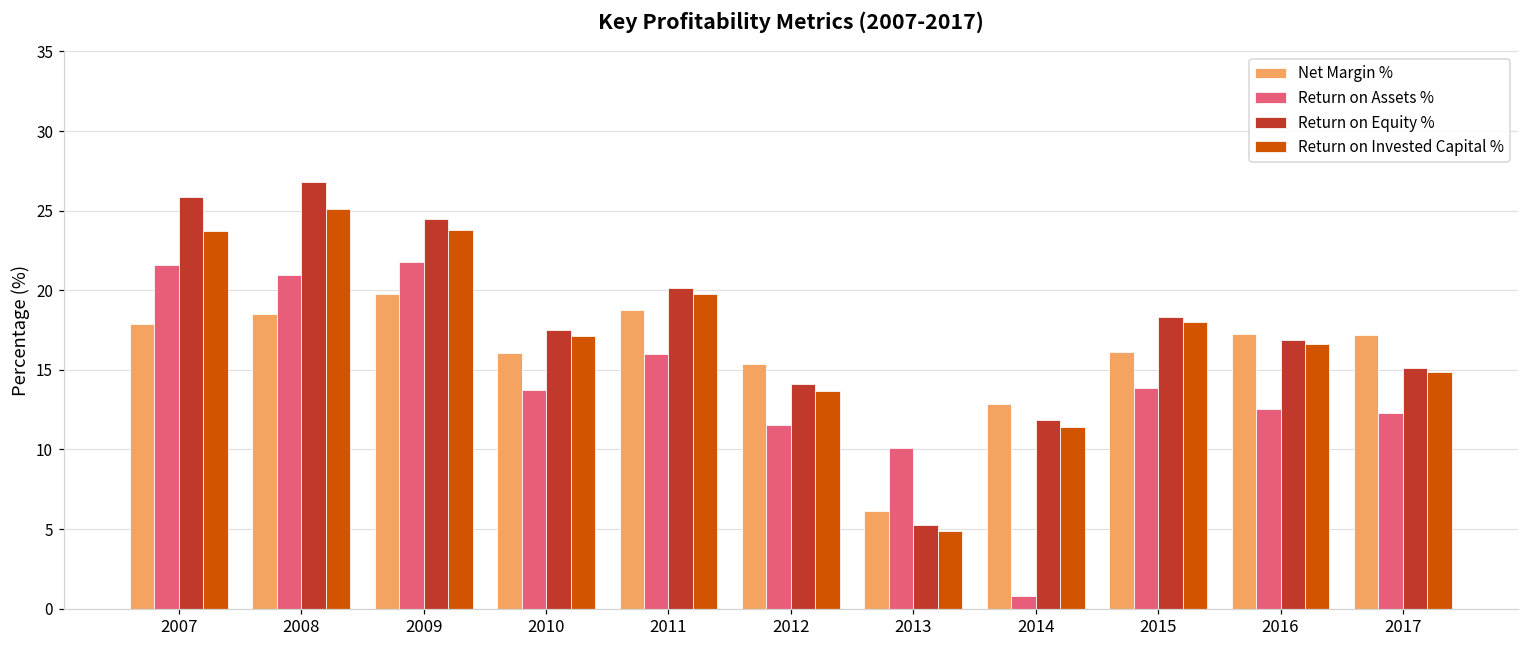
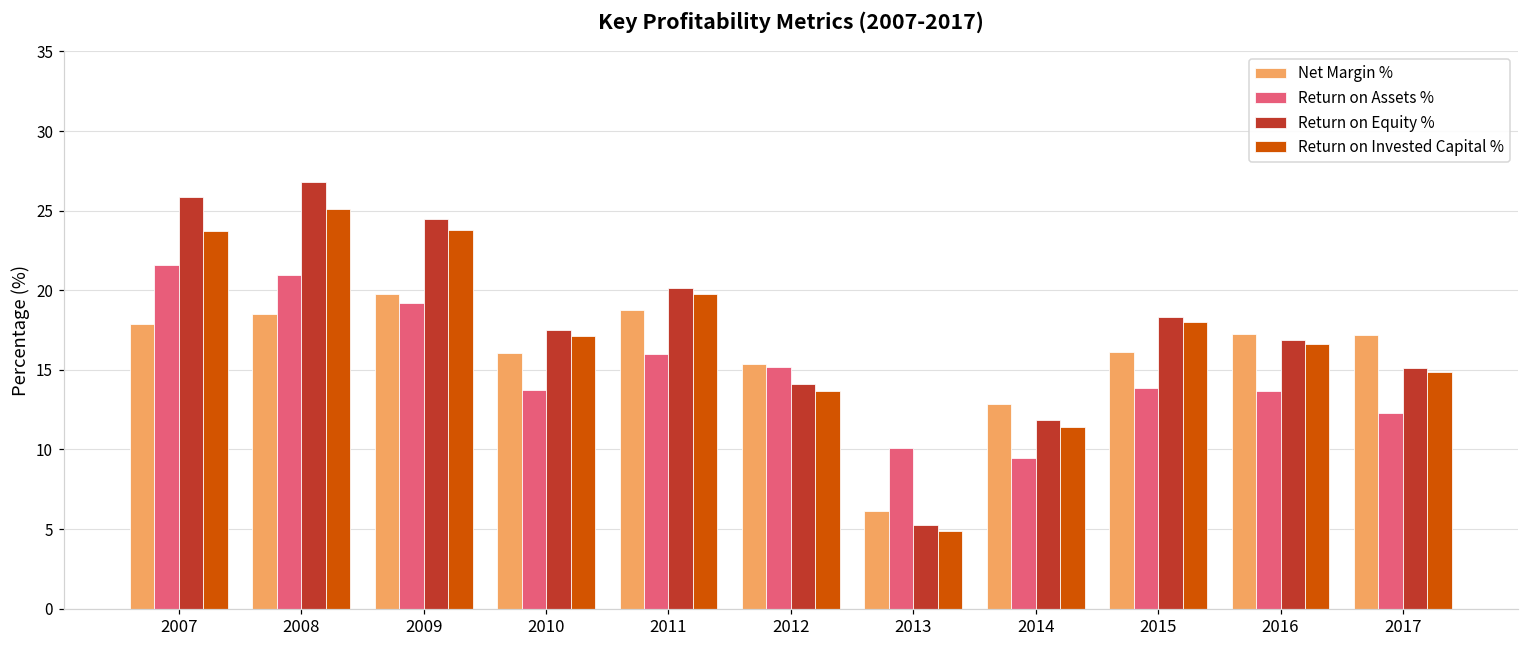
  {
    "Net Margin %": {
      "2007": 17.9,
      "2008": 18.5,
      "2009": 19.7,
      "2010": 16.1,
      "2011": 18.8,
      "2012": 15.4,
      "2013": 6.2,
      "2014": 12.9,
      "2015": 16.1,
      "2016": 17.2,
      "2017": 17.2
    },
    "Return on Assets %": {
      "2007": 21.6,
      "2008": 21.0,
-     "2009": 21.8,
+     "2009": 19.2,
      "2010": 13.8,
      "2011": 16.0,
-     "2012": 11.6,
+     "2012": 15.2,
      "2013": 10.1,
-     "2014": 0.8,
+     "2014": 9.5,
      "2015": 13.9,
-     "2016": 12.5,
+     "2016": 13.7,
      "2017": 12.3
    }
  }
